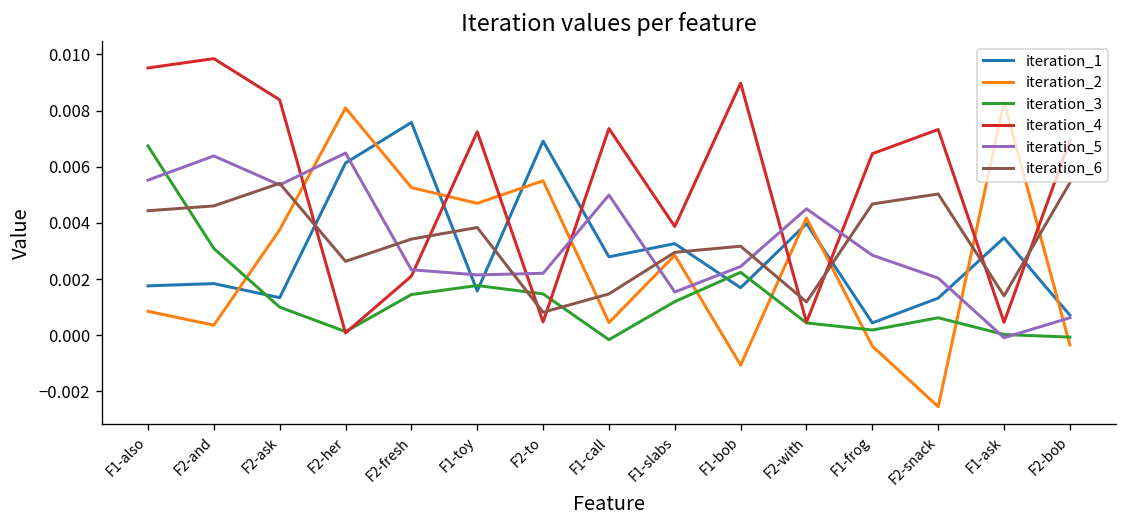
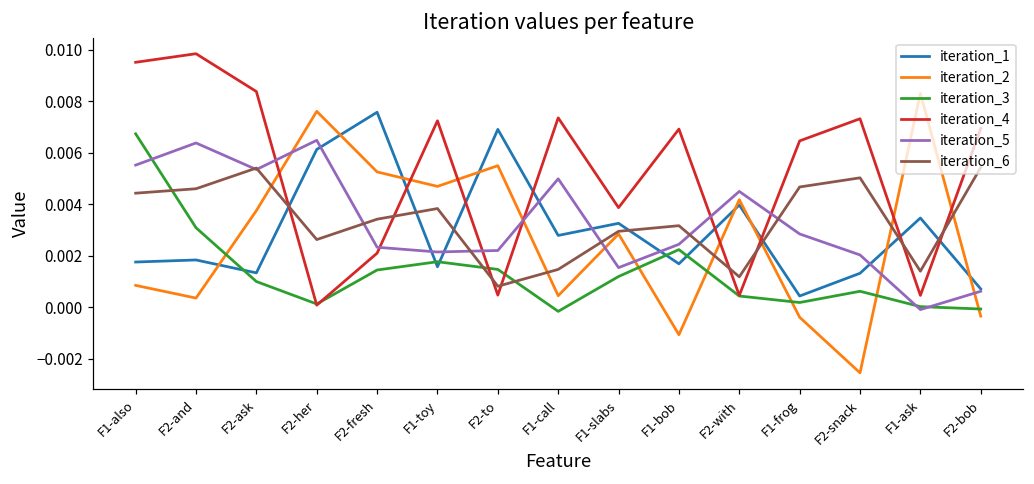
  {
    "iteration_1": {
      "F1-also": 0.0018,
      "F2-and": 0.0018,
      "F2-ask": 0.0013,
      "F2-her": 0.0061,
      "F2-fresh": 0.0076,
      "F1-toy": 0.0016,
      "F2-to": 0.0069,
      "F1-call": 0.0028,
      "F1-slabs": 0.0033,
      "F1-bob": 0.0017,
      "F2-with": 0.0040,
      "F1-frog": 0.0004,
      "F2-snack": 0.0013,
      "F1-ask": 0.0035
    },
    "iteration_2": {
      "F1-also": 0.0008,
      "F2-and": 0.0004,
      "F2-ask": 0.0038,
-     "F2-her": 0.0081,
+     "F2-her": 0.0076,
      "F2-fresh": 0.0053,
      "F1-toy": 0.0047,
      "F2-to": 0.0055,
      "F1-call": 0.0004,
      "F1-bob": -0.0011,
      "F2-with": 0.0042,
      "F1-frog": -0.0004,
      "F2-snack": -0.0025,
      "F2-bob": -0.0003
    },
    "iteration_3": {
      "F1-also": 0.0067,
      "F2-and": 0.0031,
      "F2-ask": 0.0010,
      "F2-fresh": 0.0014,
      "F1-toy": 0.0018,
      "F2-to": 0.0015,
      "F1-call": -0.0002,
      "F1-slabs": 0.0012,
      "F1-bob": 0.0022,
      "F1-frog": 0.0002,
      "F2-snack": 0.0006,
      "F1-ask": 0.0000,
      "F2-bob": -0.0001
    },
    "iteration_4": {
      "F1-also": 0.0095,
      "F2-and": 0.0098,
      "F2-ask": 0.0084,
      "F2-fresh": 0.0021,
      "F1-toy": 0.0072,
      "F2-to": 0.0005,
      "F1-call": 0.0074,
      "F1-slabs": 0.0039,
-     "F1-bob": 0.0090,
+     "F1-bob": 0.0069,
      "F1-frog": 0.0065,
      "F2-snack": 0.0073,
      "F1-ask": 0.0005
    },
    "iteration_5": {
      "F1-also": 0.0055,
      "F2-and": 0.0064,
      "F2-her": 0.0065,
      "F2-fresh": 0.0023,
      "F1-toy": 0.0021,
      "F2-to": 0.0022,
      "F1-call": 0.0050,
      "F1-slabs": 0.0015,
      "F1-bob": 0.0024,
      "F2-with": 0.0045,
      "F1-frog": 0.0028,
      "F2-snack": 0.0020,
      "F1-ask": -0.0001
    },
    "iteration_6": {
      "F1-also": 0.0044,
      "F2-and": 0.0046,
      "F2-her": 0.0026,
      "F2-fresh": 0.0034,
      "F1-toy": 0.0038,
      "F2-to": 0.0008,
      "F1-call": 0.0015,
      "F1-bob": 0.0032,
      "F2-with": 0.0012,
      "F1-frog": 0.0047,
      "F2-snack": 0.0050,
      "F1-ask": 0.0014
    }
  }
